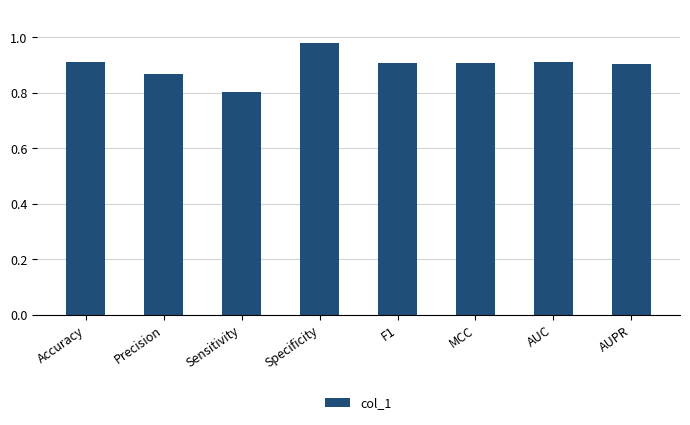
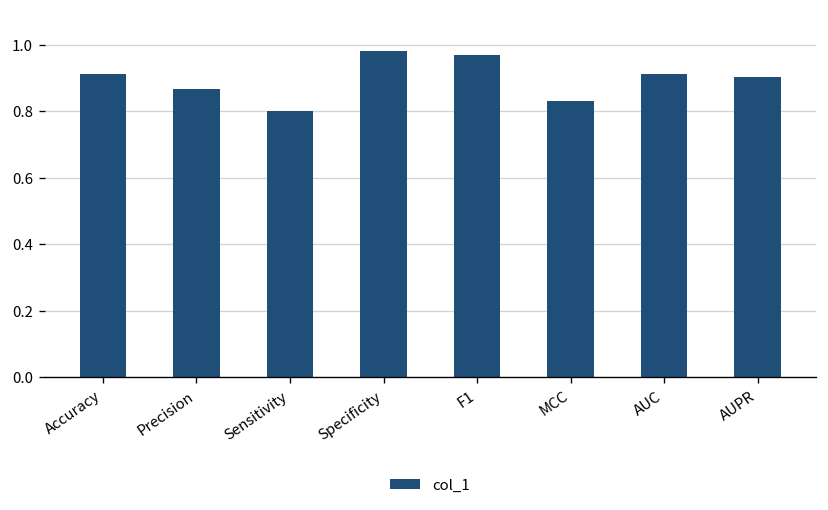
  {
    "Accuracy": 0.91,
    "Precision": 0.87,
    "Sensitivity": 0.80,
    "Specificity": 0.98,
-   "F1": 0.91,
-   "MCC": 0.91,
+   "F1": 0.97,
+   "MCC": 0.83,
    "AUC": 0.91,
    "AUPR": 0.90
  }
